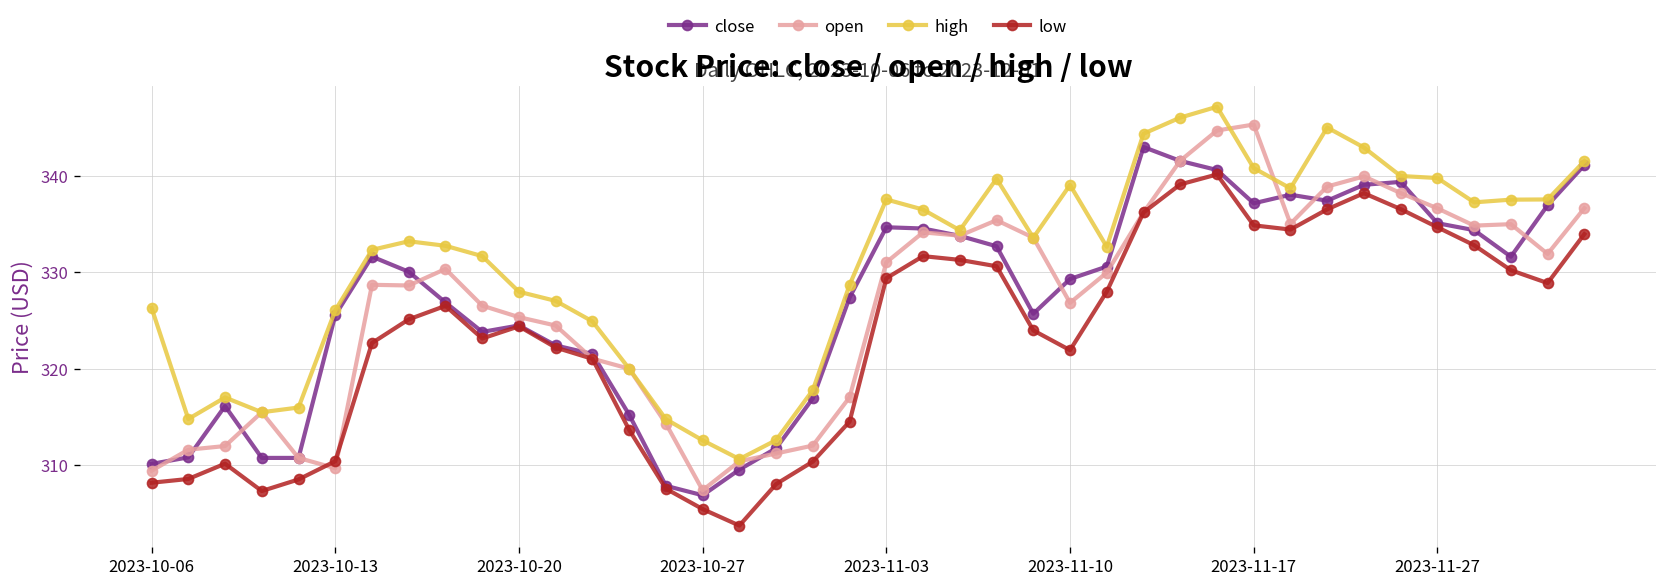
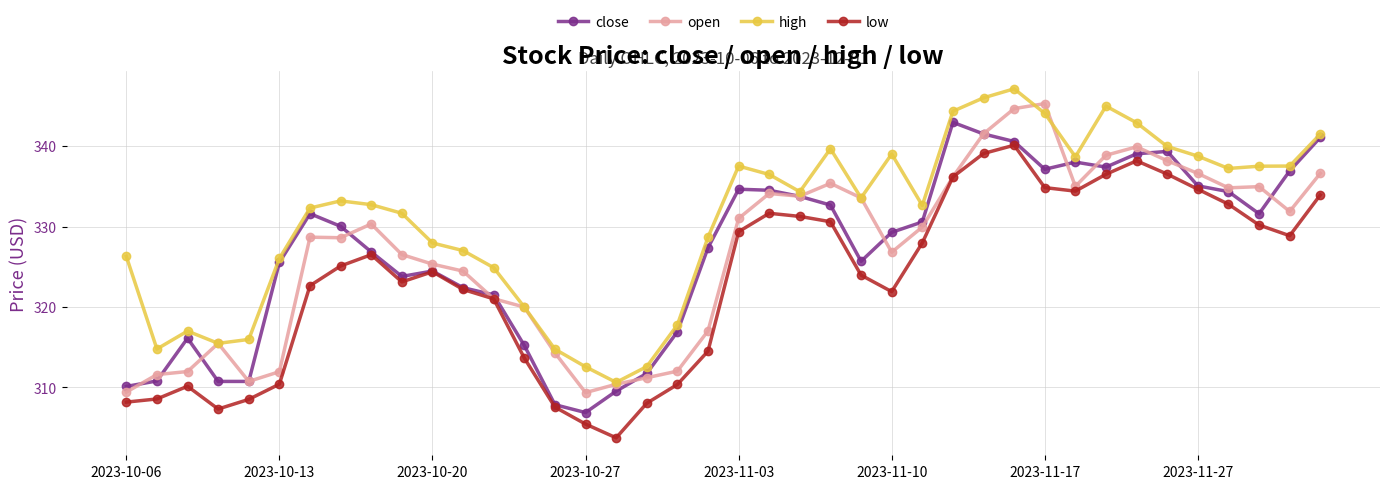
  {
    "close": {
      "2023-10-06": 310,
      "2023-10-13": 326,
      "2023-10-27": 307,
      "2023-11-03": 335,
      "2023-11-10": 329,
      "2023-11-17": 337,
      "2023-11-27": 335
    },
    "open": {
      "2023-10-06": 309,
-     "2023-10-13": 310,
+     "2023-10-13": 312,
      "2023-10-20": 325,
-     "2023-10-27": 307,
+     "2023-10-27": 309,
      "2023-11-03": 331,
      "2023-11-10": 327,
      "2023-11-17": 345,
      "2023-11-27": 337
    },
    "high": {
      "2023-10-06": 326,
      "2023-10-13": 326,
      "2023-10-20": 328,
      "2023-10-27": 313,
      "2023-11-03": 338,
      "2023-11-10": 339,
-     "2023-11-17": 341,
-     "2023-11-27": 340
+     "2023-11-17": 344,
+     "2023-11-27": 339
    },
    "low": {
      "2023-10-06": 308,
      "2023-10-13": 310,
      "2023-10-27": 305,
      "2023-11-03": 329,
      "2023-11-10": 322,
      "2023-11-17": 335,
      "2023-11-27": 335
    }
  }
